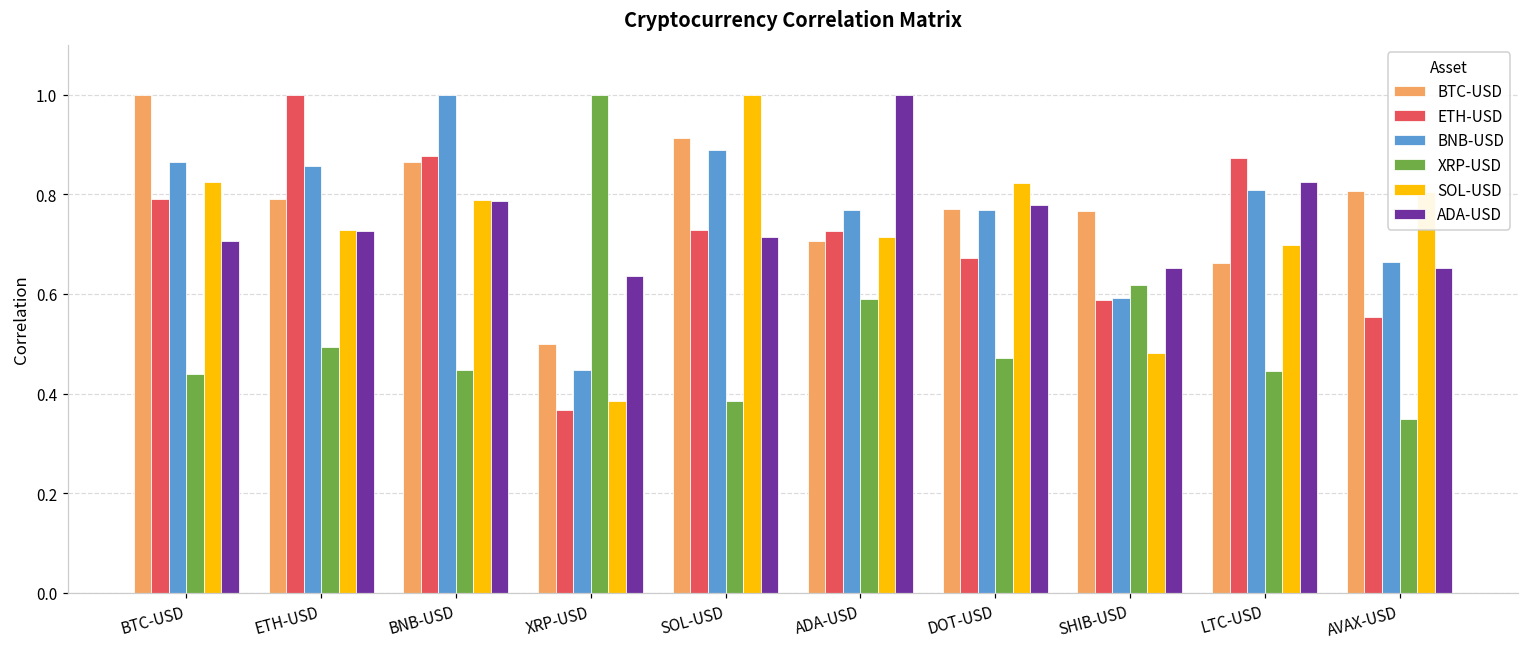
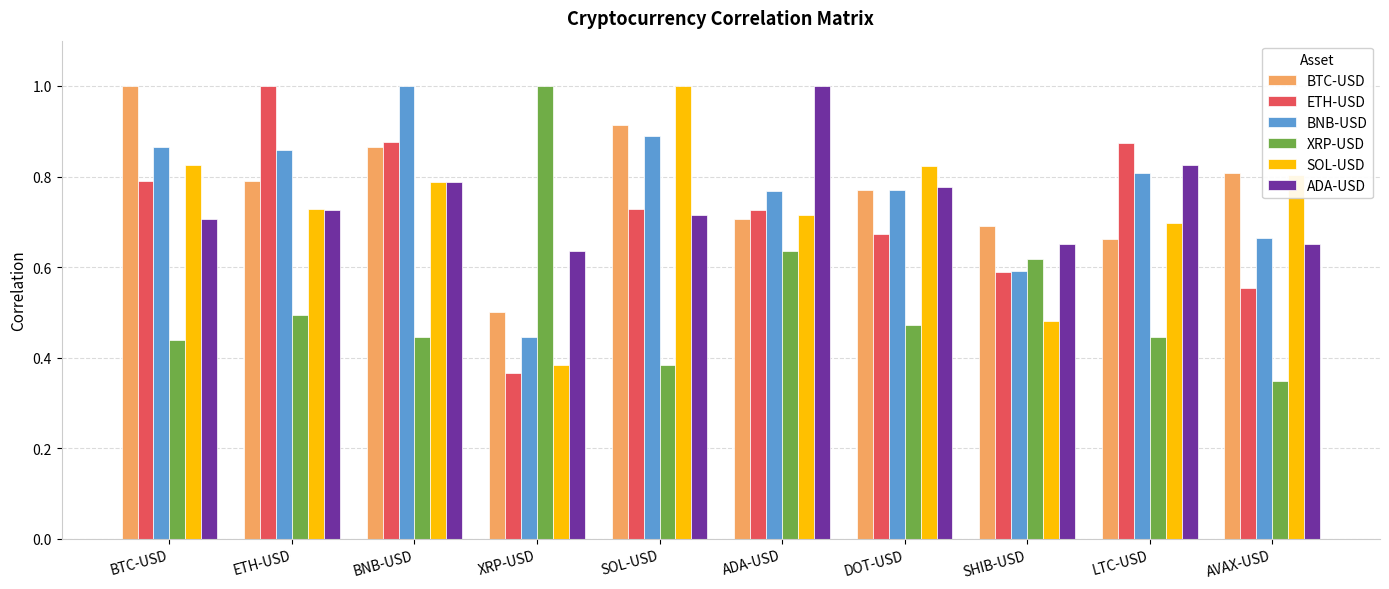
  {
    "BTC-USD": {
      "BTC-USD": 1.00,
      "ETH-USD": 0.79,
      "BNB-USD": 0.87,
      "XRP-USD": 0.50,
      "SOL-USD": 0.91,
      "ADA-USD": 0.71,
      "DOT-USD": 0.77,
-     "SHIB-USD": 0.77,
+     "SHIB-USD": 0.69,
      "LTC-USD": 0.66,
      "AVAX-USD": 0.81
    },
    "ETH-USD": {
      "BTC-USD": 0.79,
      "ETH-USD": 1.00,
      "BNB-USD": 0.88,
      "XRP-USD": 0.37,
      "SOL-USD": 0.73,
      "ADA-USD": 0.73,
      "DOT-USD": 0.67,
      "SHIB-USD": 0.59,
      "LTC-USD": 0.87,
      "AVAX-USD": 0.55
    },
    "BNB-USD": {
      "BTC-USD": 0.87,
      "ETH-USD": 0.86,
      "BNB-USD": 1.00,
      "XRP-USD": 0.45,
      "SOL-USD": 0.89,
      "ADA-USD": 0.77,
      "DOT-USD": 0.77,
      "SHIB-USD": 0.59,
      "LTC-USD": 0.81,
      "AVAX-USD": 0.66
    },
    "XRP-USD": {
      "BTC-USD": 0.44,
      "ETH-USD": 0.49,
      "BNB-USD": 0.45,
      "XRP-USD": 1.00,
      "SOL-USD": 0.38,
-     "ADA-USD": 0.59,
+     "ADA-USD": 0.64,
      "DOT-USD": 0.47,
      "SHIB-USD": 0.62,
      "LTC-USD": 0.44,
      "AVAX-USD": 0.35
    },
    "SOL-USD": {
      "BTC-USD": 0.83,
      "ETH-USD": 0.73,
      "BNB-USD": 0.79,
      "XRP-USD": 0.38,
      "SOL-USD": 1.00,
      "ADA-USD": 0.71,
      "DOT-USD": 0.82,
      "SHIB-USD": 0.48,
      "LTC-USD": 0.70
    },
    "ADA-USD": {
      "BTC-USD": 0.71,
      "ETH-USD": 0.73,
      "BNB-USD": 0.79,
      "XRP-USD": 0.64,
      "SOL-USD": 0.71,
      "ADA-USD": 1.00,
      "DOT-USD": 0.78,
      "SHIB-USD": 0.65,
      "LTC-USD": 0.82,
      "AVAX-USD": 0.65
    }
  }
